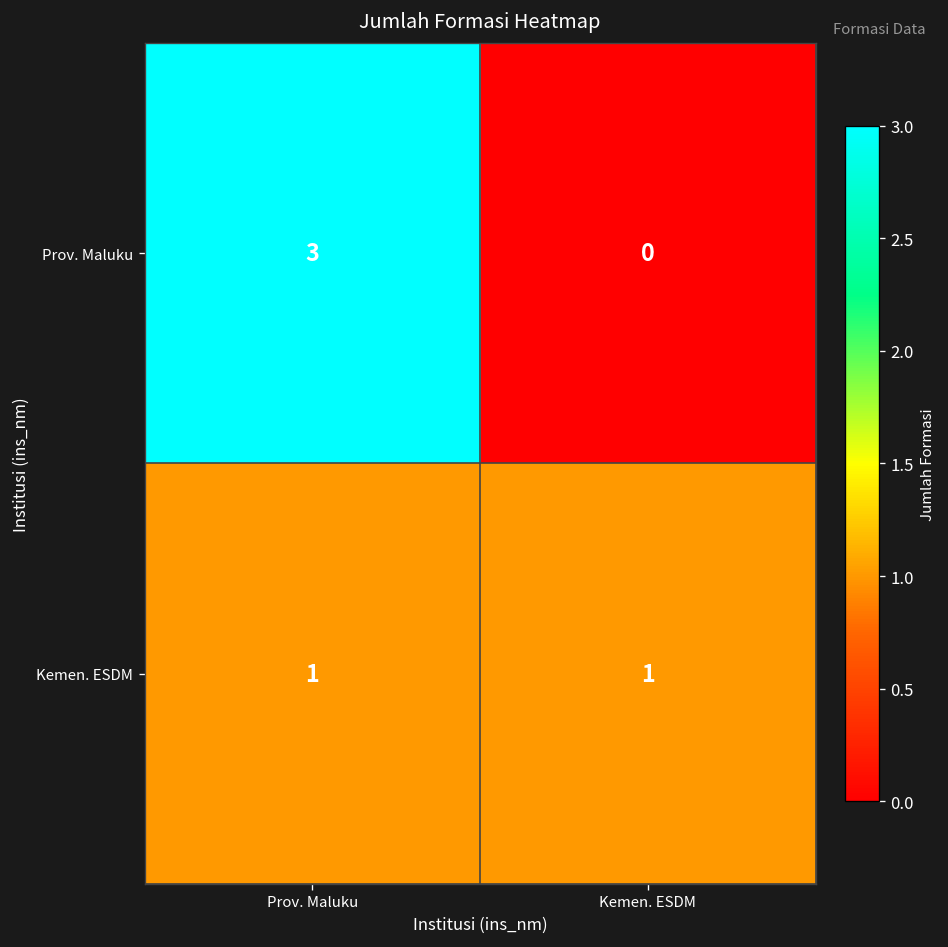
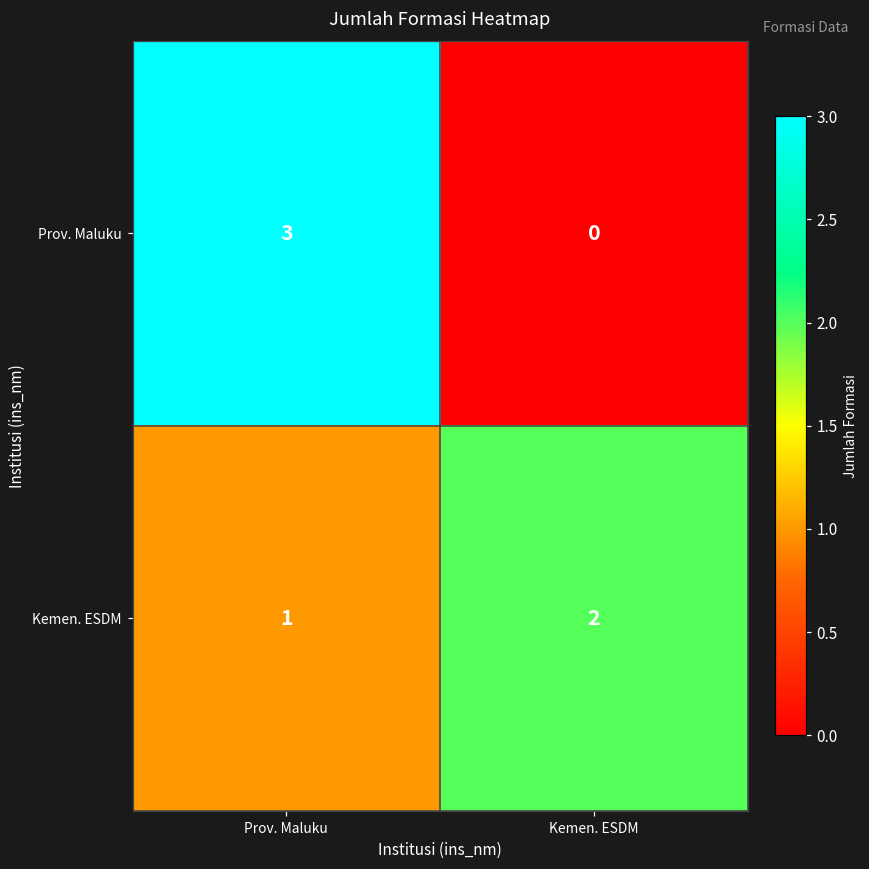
  {
    "Prov. Maluku": {
      "Prov. Maluku": 3,
      "Kemen. ESDM": 0
    },
    "Kemen. ESDM": {
      "Prov. Maluku": 1,
-     "Kemen. ESDM": 1
+     "Kemen. ESDM": 2
    }
  }
